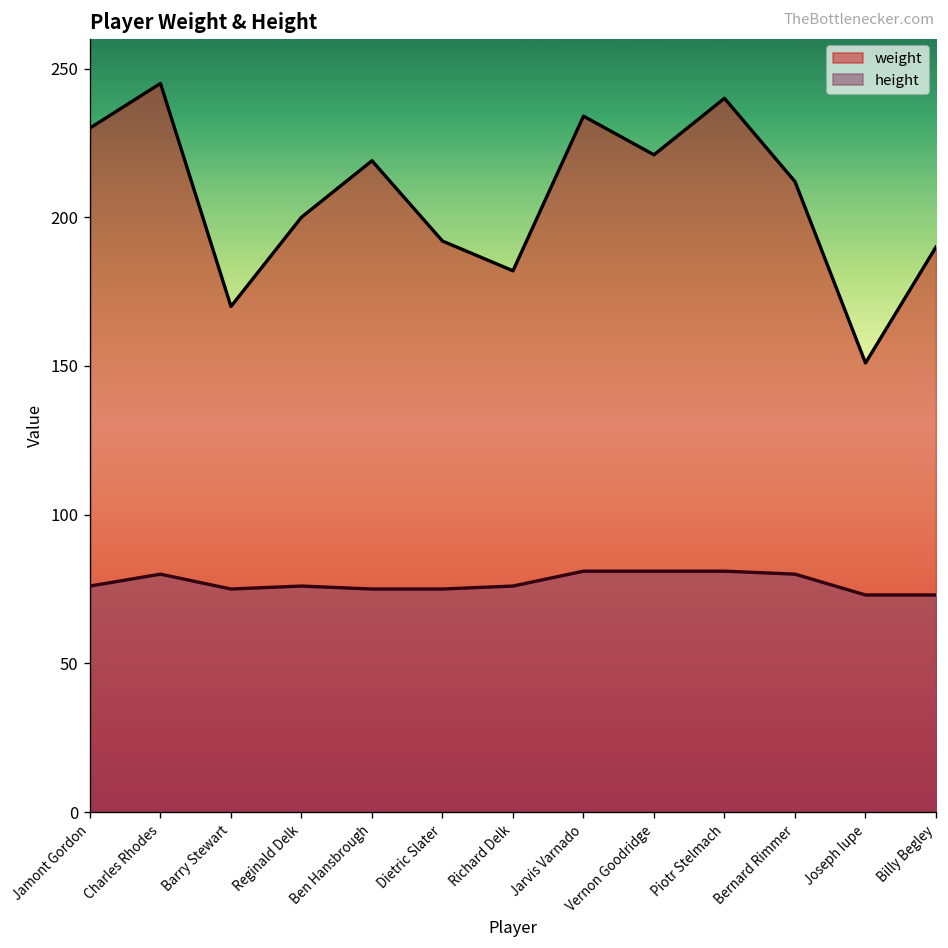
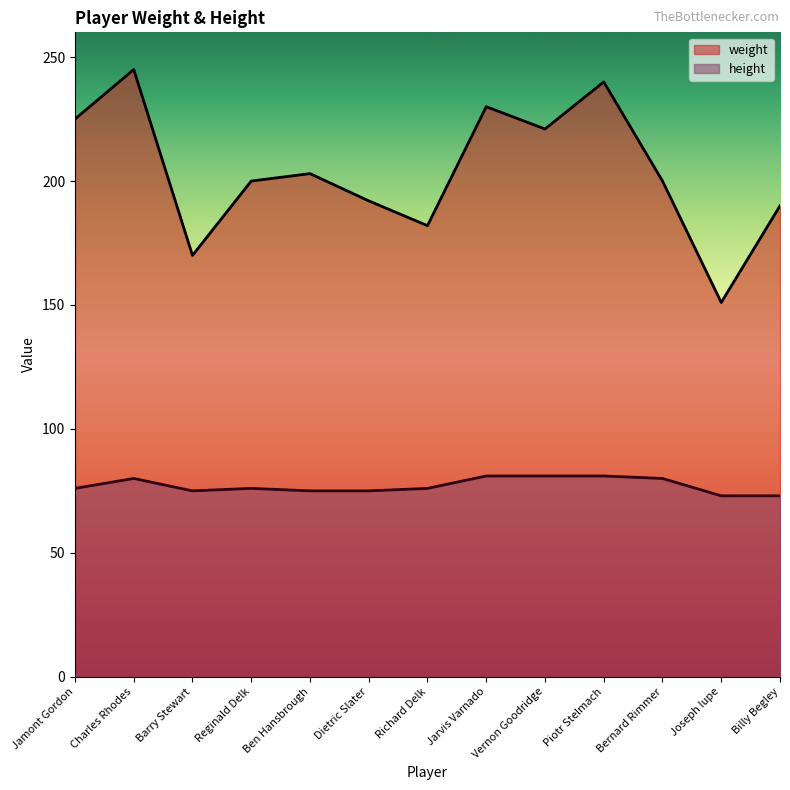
  {
    "weight": {
-     "Jamont Gordon": 230,
+     "Jamont Gordon": 225,
      "Charles Rhodes": 245,
      "Barry Stewart": 170,
      "Reginald Delk": 200,
-     "Ben Hansbrough": 219,
+     "Ben Hansbrough": 203,
      "Dietric Slater": 192,
      "Richard Delk": 182,
-     "Jarvis Varnado": 234,
+     "Jarvis Varnado": 230,
      "Vernon Goodridge": 221,
      "Piotr Stelmach": 240,
-     "Bernard Rimmer": 212,
+     "Bernard Rimmer": 200,
      "Joseph Iupe": 151,
      "Billy Begley": 190
    },
    "height": {
      "Jamont Gordon": 76,
      "Charles Rhodes": 80,
      "Barry Stewart": 75,
      "Reginald Delk": 76,
      "Ben Hansbrough": 75,
      "Dietric Slater": 75,
      "Richard Delk": 76,
      "Jarvis Varnado": 81,
      "Vernon Goodridge": 81,
      "Piotr Stelmach": 81,
      "Bernard Rimmer": 80,
      "Joseph Iupe": 73,
      "Billy Begley": 73
    }
  }
